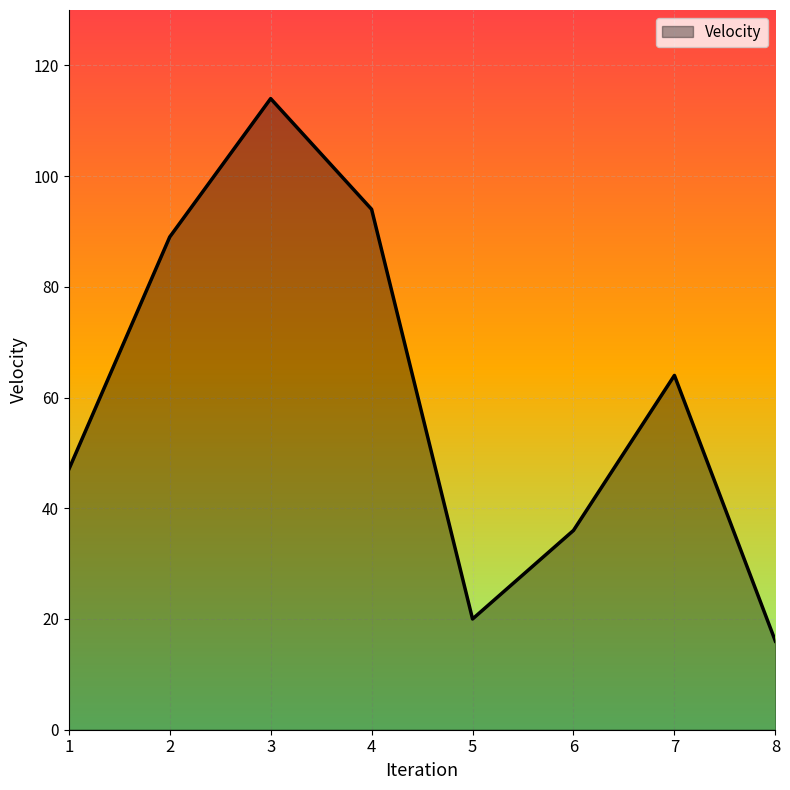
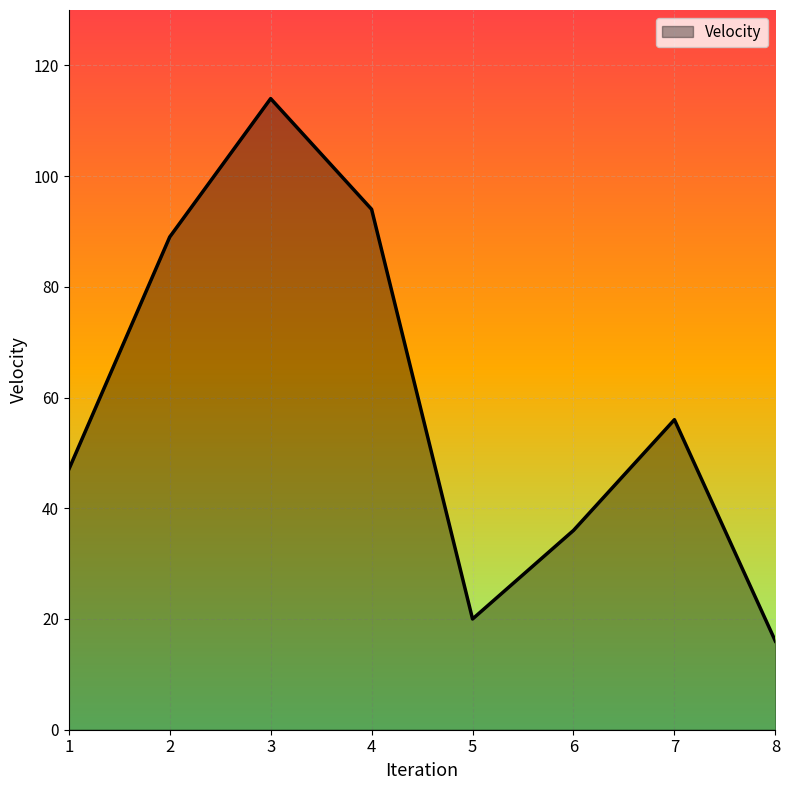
  {
    "1": 47,
    "2": 89,
    "3": 114,
    "4": 94,
    "5": 20,
    "6": 36,
-   "7": 64,
+   "7": 56,
    "8": 16
  }
